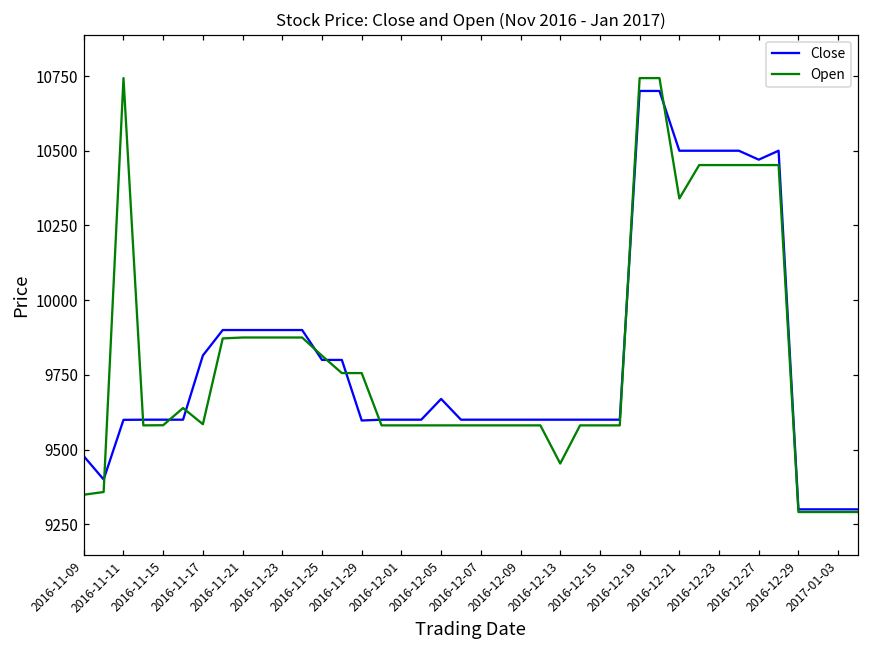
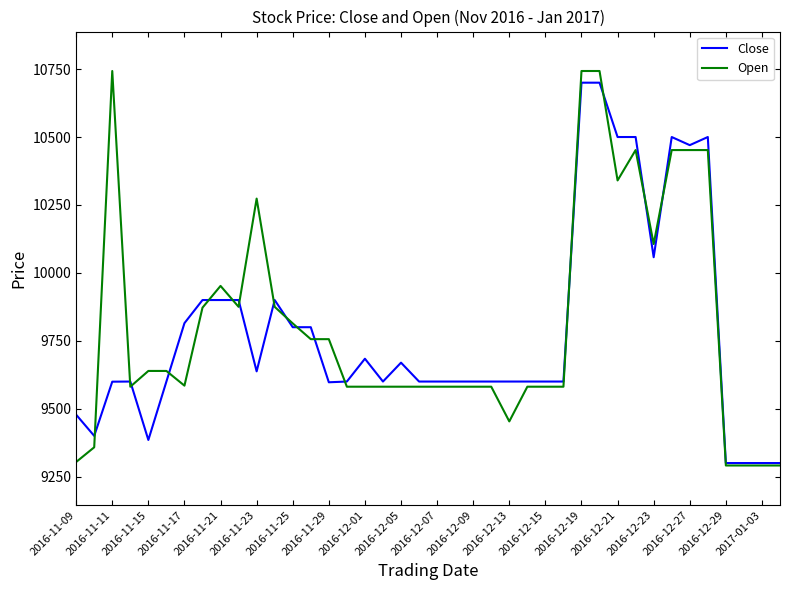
  {
    "Close": {
      "2016-11-09": 9480,
      "2016-11-11": 9600,
-     "2016-11-15": 9600,
+     "2016-11-15": 9390,
      "2016-11-17": 9810,
      "2016-11-21": 9900,
-     "2016-11-23": 9900,
+     "2016-11-23": 9640,
      "2016-11-25": 9800,
      "2016-11-29": 9600,
-     "2016-12-01": 9600,
+     "2016-12-01": 9680,
      "2016-12-05": 9670,
      "2016-12-07": 9600,
      "2016-12-09": 9600,
      "2016-12-13": 9600,
      "2016-12-15": 9600,
      "2016-12-19": 10700,
      "2016-12-21": 10500,
-     "2016-12-23": 10500,
+     "2016-12-23": 10060,
      "2016-12-27": 10470
    },
    "Open": {
-     "2016-11-09": 9350,
+     "2016-11-09": 9300,
      "2016-11-11": 10740,
-     "2016-11-15": 9580,
+     "2016-11-15": 9640,
      "2016-11-17": 9580,
-     "2016-11-21": 9880,
-     "2016-11-23": 9880,
+     "2016-11-21": 9950,
+     "2016-11-23": 10270,
      "2016-11-25": 9810,
      "2016-11-29": 9760,
      "2016-12-01": 9580,
      "2016-12-05": 9580,
      "2016-12-07": 9580,
      "2016-12-09": 9580,
      "2016-12-13": 9450,
      "2016-12-15": 9580,
      "2016-12-19": 10740,
      "2016-12-21": 10340,
-     "2016-12-23": 10450,
+     "2016-12-23": 10110,
      "2016-12-27": 10450
    }
  }
